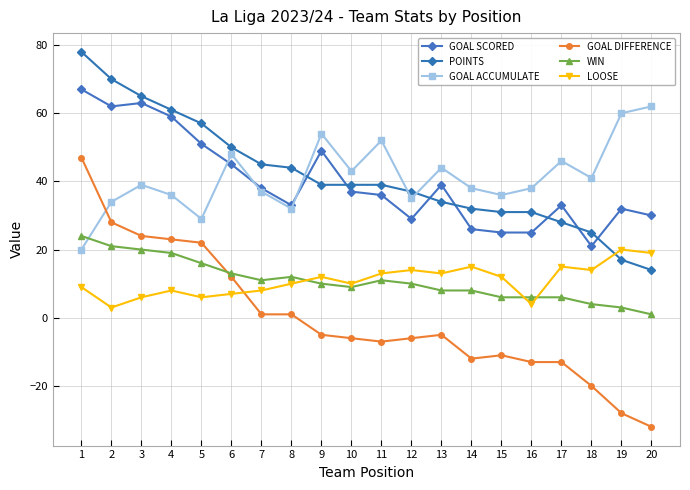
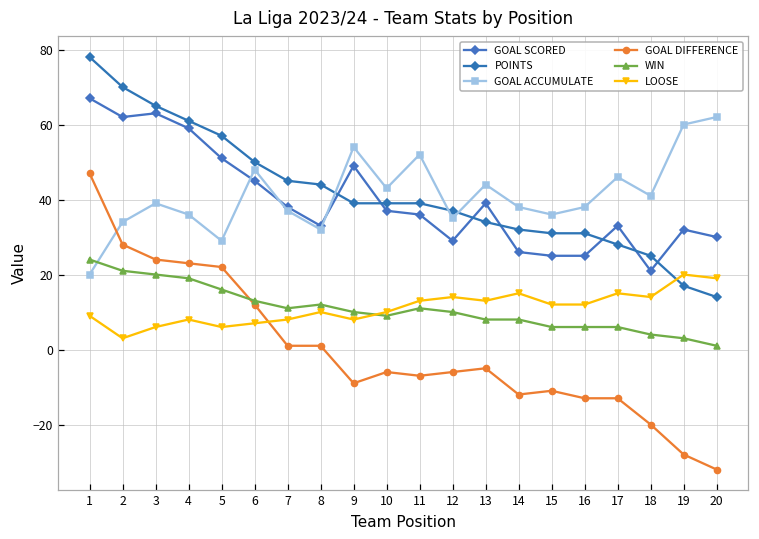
  {
    "GOAL ACCUMULATE": {
      "1": 20,
      "2": 34,
      "3": 39,
      "4": 36,
      "5": 29,
      "6": 48,
      "7": 37,
      "8": 32,
      "9": 54,
      "10": 43,
      "11": 52,
      "12": 35,
      "13": 44,
      "14": 38,
      "15": 36,
      "16": 38,
      "17": 46,
      "18": 41,
      "19": 60,
      "20": 62
    },
    "GOAL DIFFERENCE": {
      "1": 47,
      "2": 28,
      "3": 24,
      "4": 23,
      "5": 22,
      "6": 12,
      "7": 1,
      "8": 1,
-     "9": -5,
+     "9": -9,
      "10": -6,
      "11": -7,
      "12": -6,
      "13": -5,
      "14": -12,
      "15": -11,
      "16": -13,
      "17": -13,
      "18": -20,
      "19": -28,
      "20": -32
    },
    "WIN": {
      "1": 24,
      "2": 21,
      "3": 20,
      "4": 19,
      "5": 16,
      "6": 13,
      "7": 11,
      "8": 12,
      "9": 10,
      "10": 9,
      "11": 11,
      "12": 10,
      "13": 8,
      "14": 8,
      "15": 6,
      "16": 6,
      "17": 6,
      "18": 4,
      "19": 3,
      "20": 1
    },
    "LOOSE": {
      "1": 9,
      "2": 3,
      "3": 6,
      "4": 8,
      "5": 6,
      "6": 7,
      "7": 8,
      "8": 10,
-     "9": 12,
+     "9": 8,
      "10": 10,
      "11": 13,
      "12": 14,
      "13": 13,
      "14": 15,
      "15": 12,
-     "16": 4,
+     "16": 12,
      "17": 15,
      "18": 14,
      "19": 20,
      "20": 19
    }
  }
